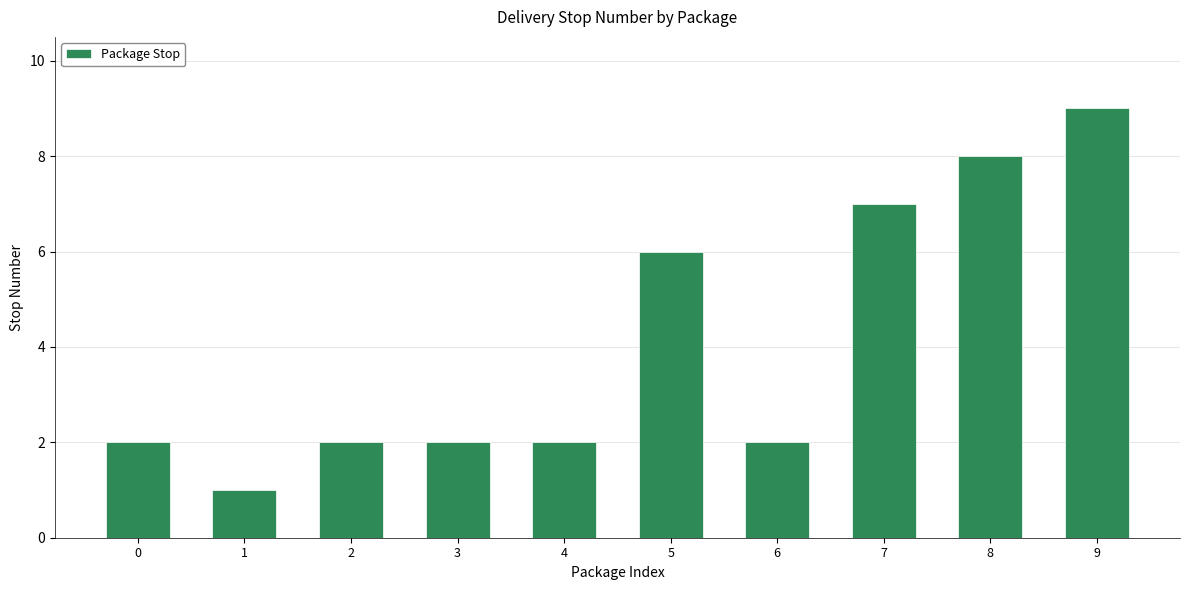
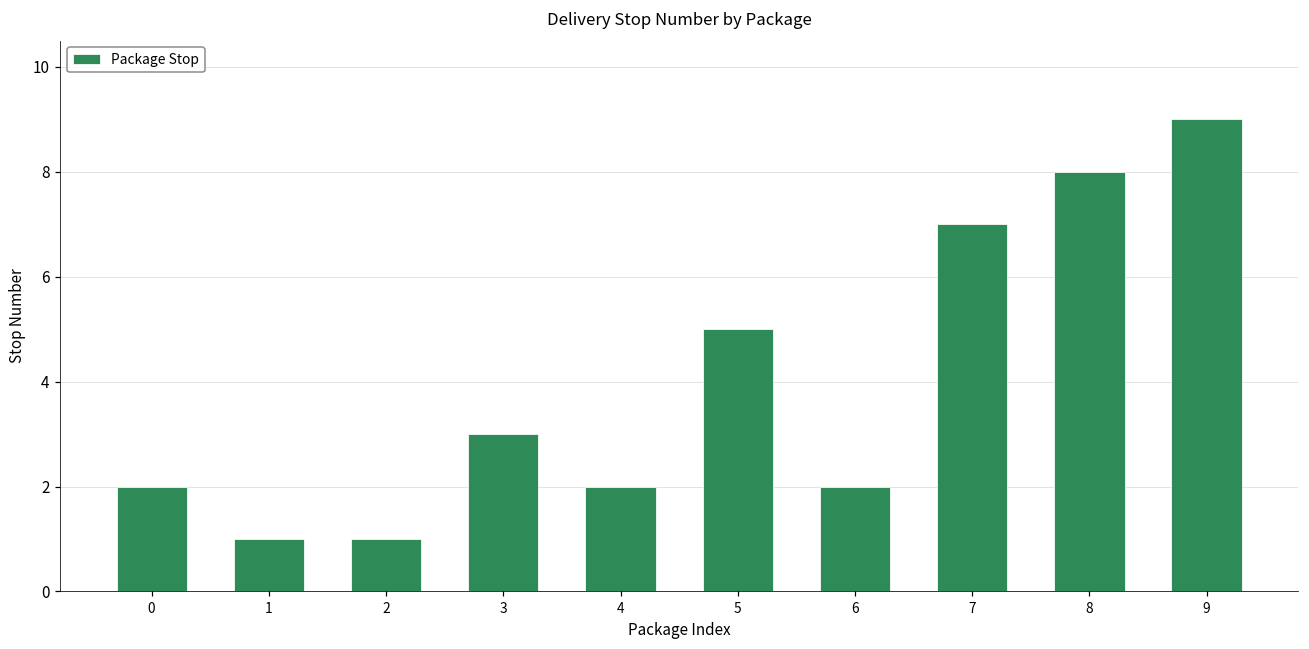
  {
    "0": 2,
    "1": 1,
-   "2": 2,
-   "3": 2,
+   "2": 1,
+   "3": 3,
    "4": 2,
-   "5": 6,
+   "5": 5,
    "6": 2,
    "7": 7,
    "8": 8,
    "9": 9
  }
